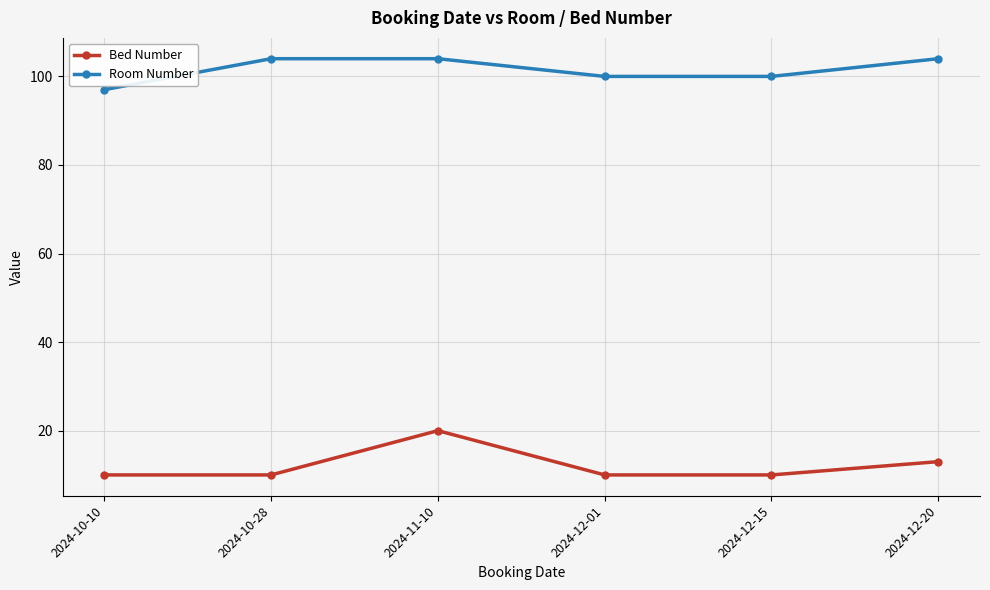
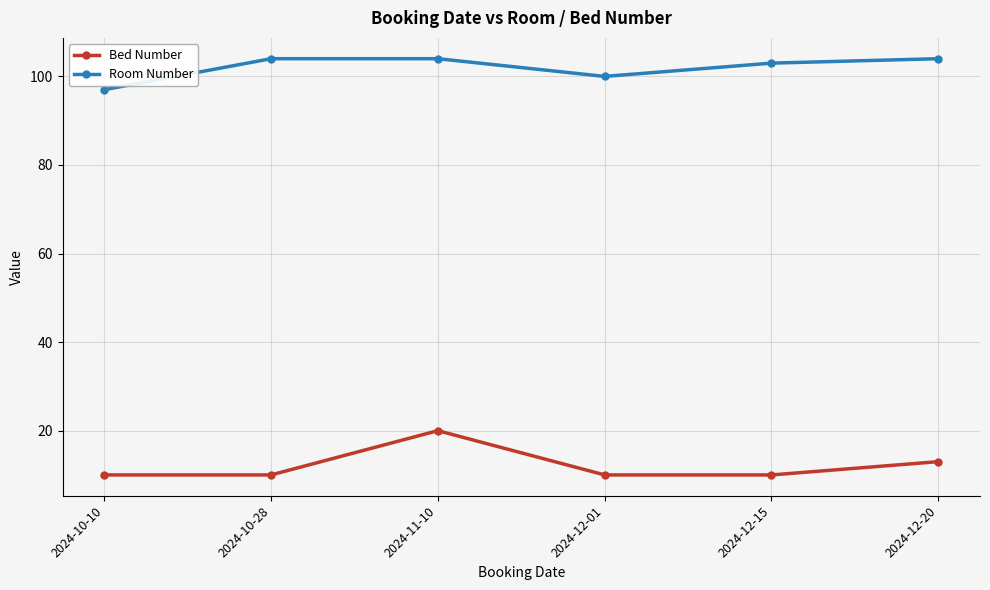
  {
    "Bed Number": {
      "2024-10-10": 10,
      "2024-10-28": 10,
      "2024-11-10": 20,
      "2024-12-01": 10,
      "2024-12-15": 10,
      "2024-12-20": 13
    },
    "Room Number": {
      "2024-10-10": 97,
      "2024-10-28": 104,
      "2024-11-10": 104,
      "2024-12-01": 100,
-     "2024-12-15": 100,
+     "2024-12-15": 103,
      "2024-12-20": 104
    }
  }
